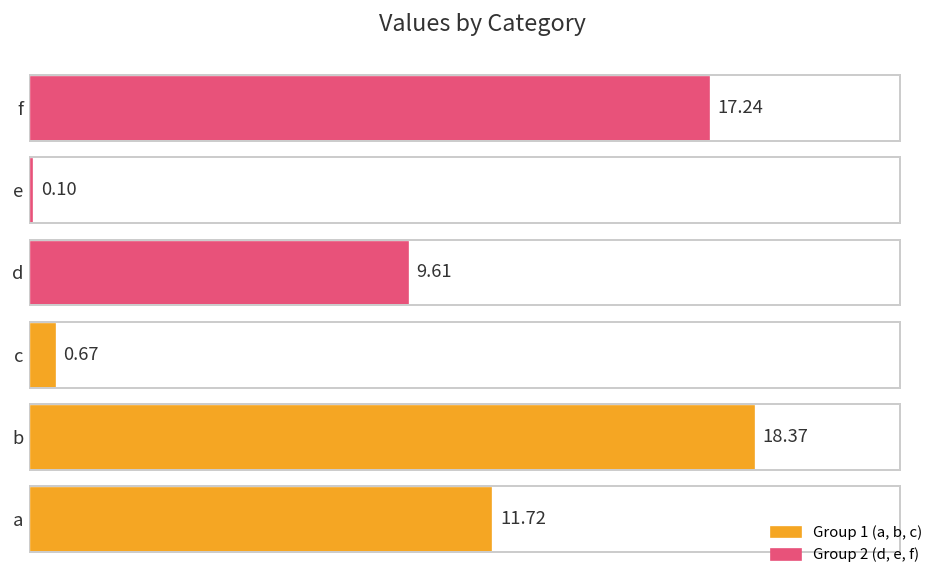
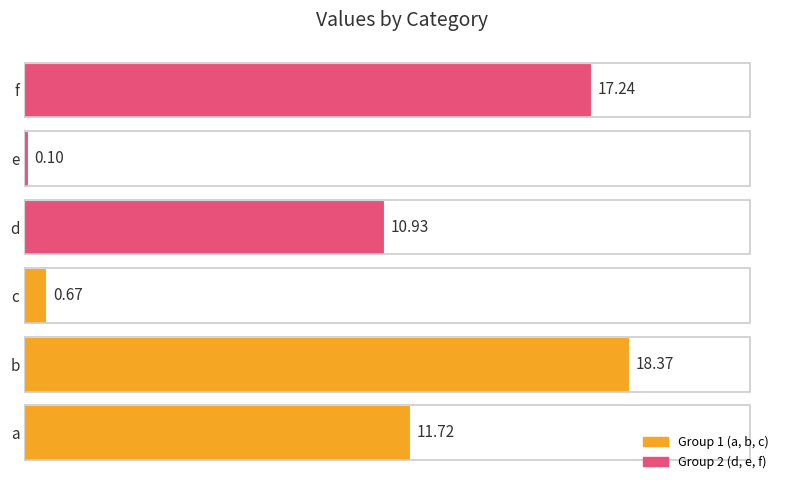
  {
    "f": 17.24,
    "e": 0.10,
-   "d": 9.61,
+   "d": 10.93,
    "c": 0.67,
    "b": 18.37,
    "a": 11.72
  }
